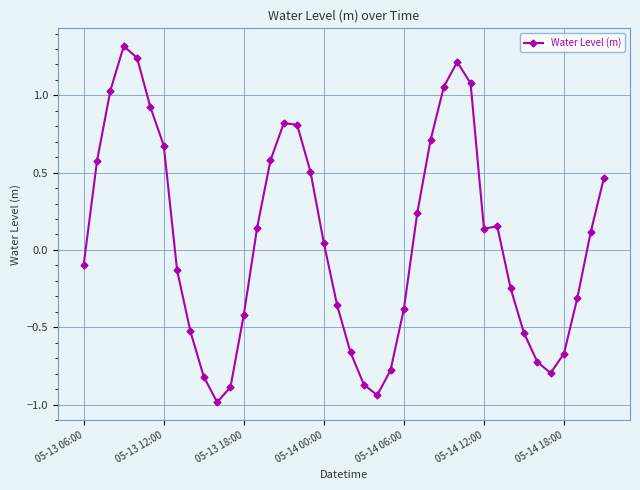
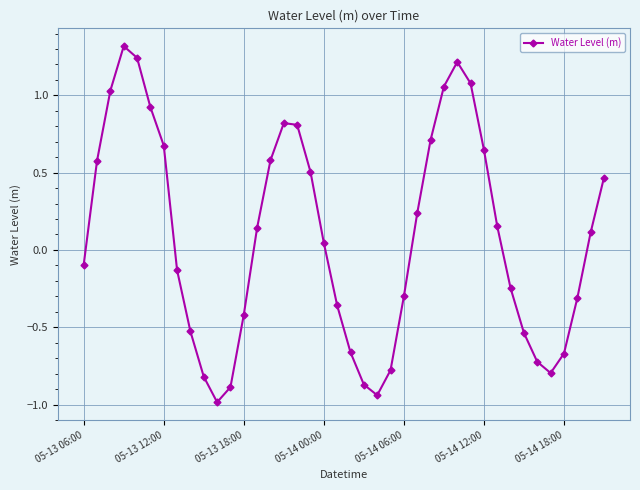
  {
    "05-13 06:00": -0.10,
    "05-13 12:00": 0.68,
    "05-13 18:00": -0.42,
    "05-14 00:00": 0.05,
-   "05-14 06:00": -0.38,
-   "05-14 12:00": 0.14,
+   "05-14 06:00": -0.30,
+   "05-14 12:00": 0.65,
    "05-14 18:00": -0.67
  }
